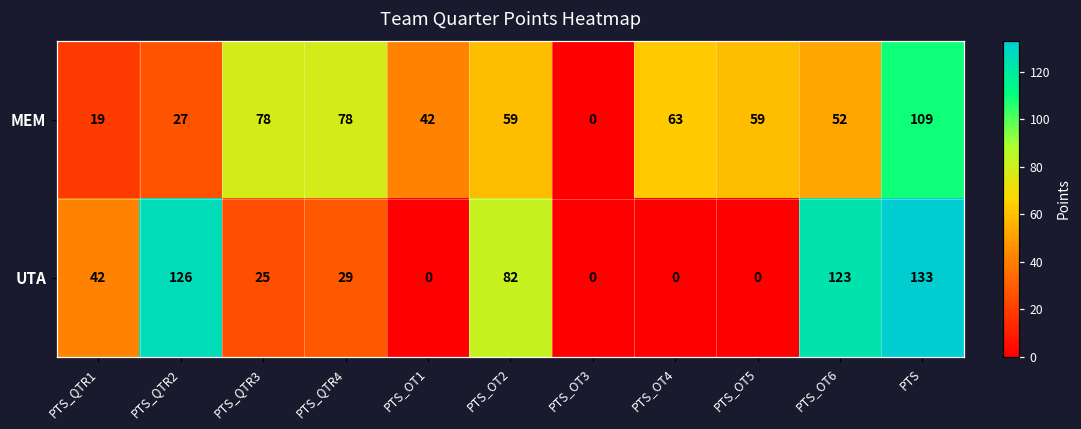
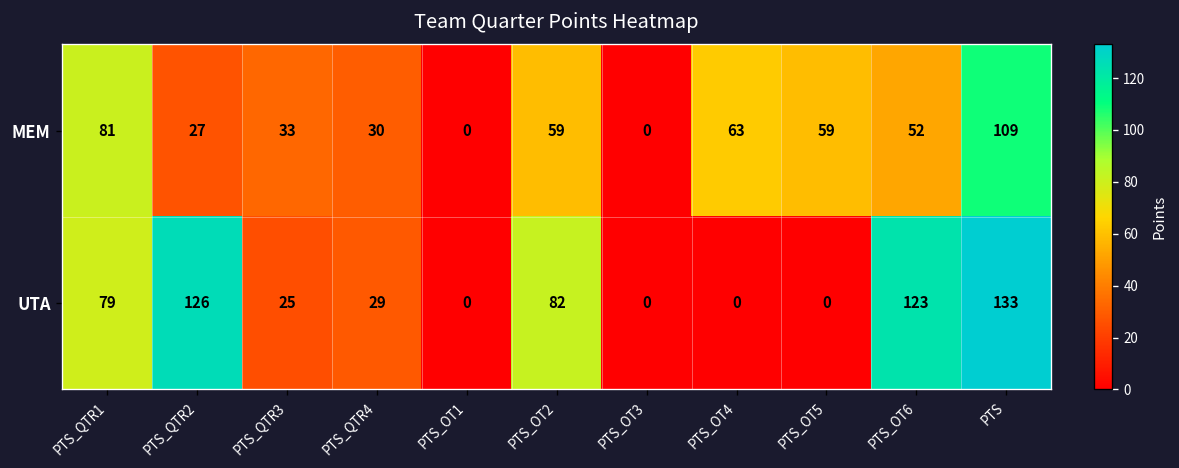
  {
    "MEM": {
-     "PTS_QTR1": 19,
+     "PTS_QTR1": 81,
      "PTS_QTR2": 27,
-     "PTS_QTR3": 78,
-     "PTS_QTR4": 78,
-     "PTS_OT1": 42,
+     "PTS_QTR3": 33,
+     "PTS_QTR4": 30,
+     "PTS_OT1": 0,
      "PTS_OT2": 59,
      "PTS_OT3": 0,
      "PTS_OT4": 63,
      "PTS_OT5": 59,
      "PTS_OT6": 52,
      "PTS": 109
    },
    "UTA": {
-     "PTS_QTR1": 42,
+     "PTS_QTR1": 79,
      "PTS_QTR2": 126,
      "PTS_QTR3": 25,
      "PTS_QTR4": 29,
      "PTS_OT1": 0,
      "PTS_OT2": 82,
      "PTS_OT3": 0,
      "PTS_OT4": 0,
      "PTS_OT5": 0,
      "PTS_OT6": 123,
      "PTS": 133
    }
  }
